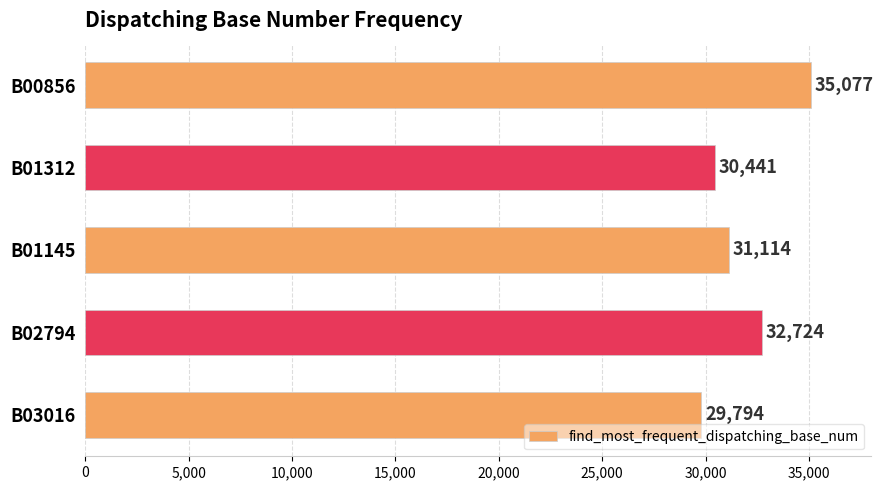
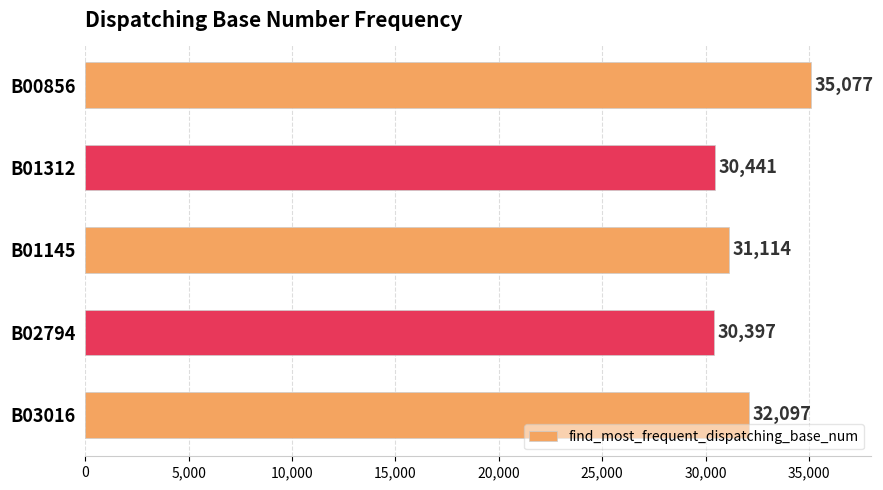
  {
    "B00856": "35,077",
    "B01312": "30,441",
    "B01145": "31,114",
-   "B02794": "32,724",
-   "B03016": "29,794"
+   "B02794": "30,397",
+   "B03016": "32,097"
  }
